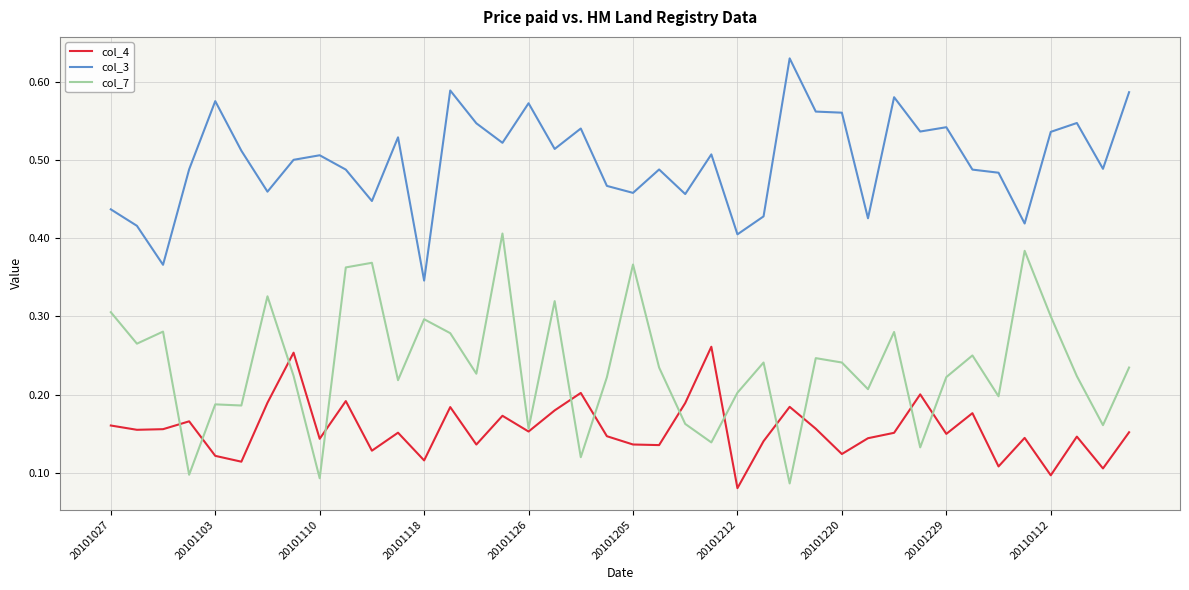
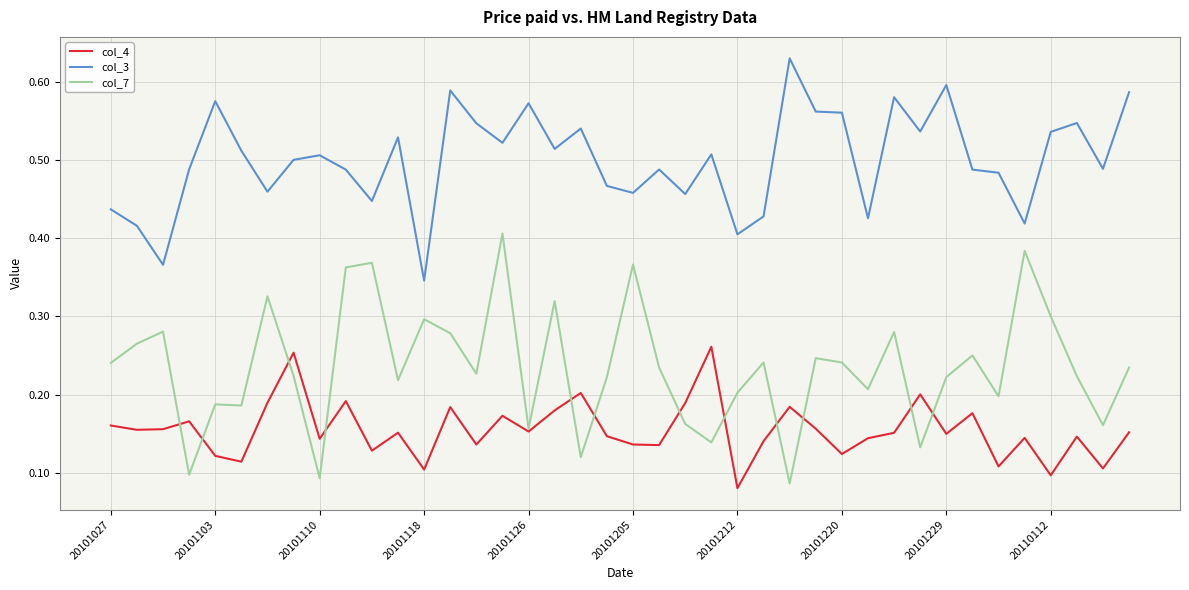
  {
    "col_4": {
      "20101027": 0.16,
      "20101103": 0.12,
      "20101110": 0.14,
-     "20101118": 0.12,
+     "20101118": 0.10,
      "20101126": 0.15,
      "20101205": 0.14,
      "20101212": 0.08,
      "20101220": 0.12,
      "20101229": 0.15,
      "20110112": 0.10
    },
    "col_3": {
      "20101027": 0.44,
      "20101103": 0.58,
      "20101110": 0.51,
      "20101118": 0.35,
      "20101126": 0.57,
      "20101205": 0.46,
      "20101212": 0.40,
      "20101220": 0.56,
-     "20101229": 0.54,
+     "20101229": 0.60,
      "20110112": 0.54
    },
    "col_7": {
-     "20101027": 0.31,
+     "20101027": 0.24,
      "20101103": 0.19,
      "20101110": 0.09,
      "20101118": 0.30,
      "20101126": 0.16,
      "20101205": 0.37,
      "20101212": 0.20,
      "20101220": 0.24,
      "20101229": 0.22,
      "20110112": 0.30
    }
  }
